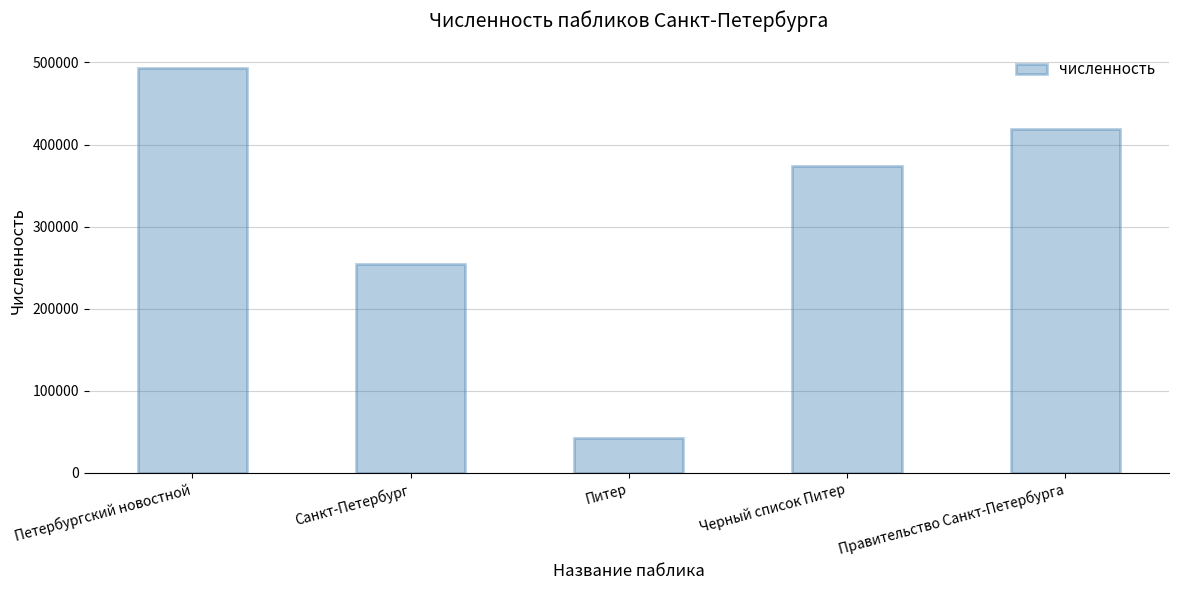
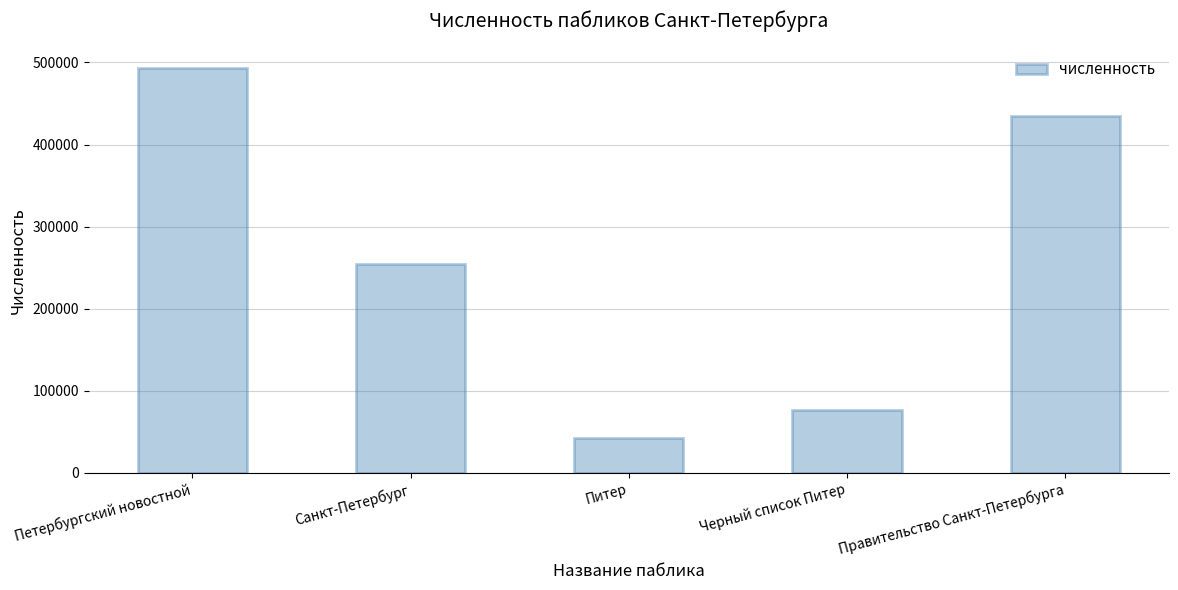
  {
    "Петербургский новостной": 490000,
    "Санкт-Петербург": 250000,
    "Питер": 40000,
-   "Черный список Питер": 370000,
-   "Правительство Санкт-Петербурга": 420000
+   "Черный список Питер": 80000,
+   "Правительство Санкт-Петербурга": 430000
  }
